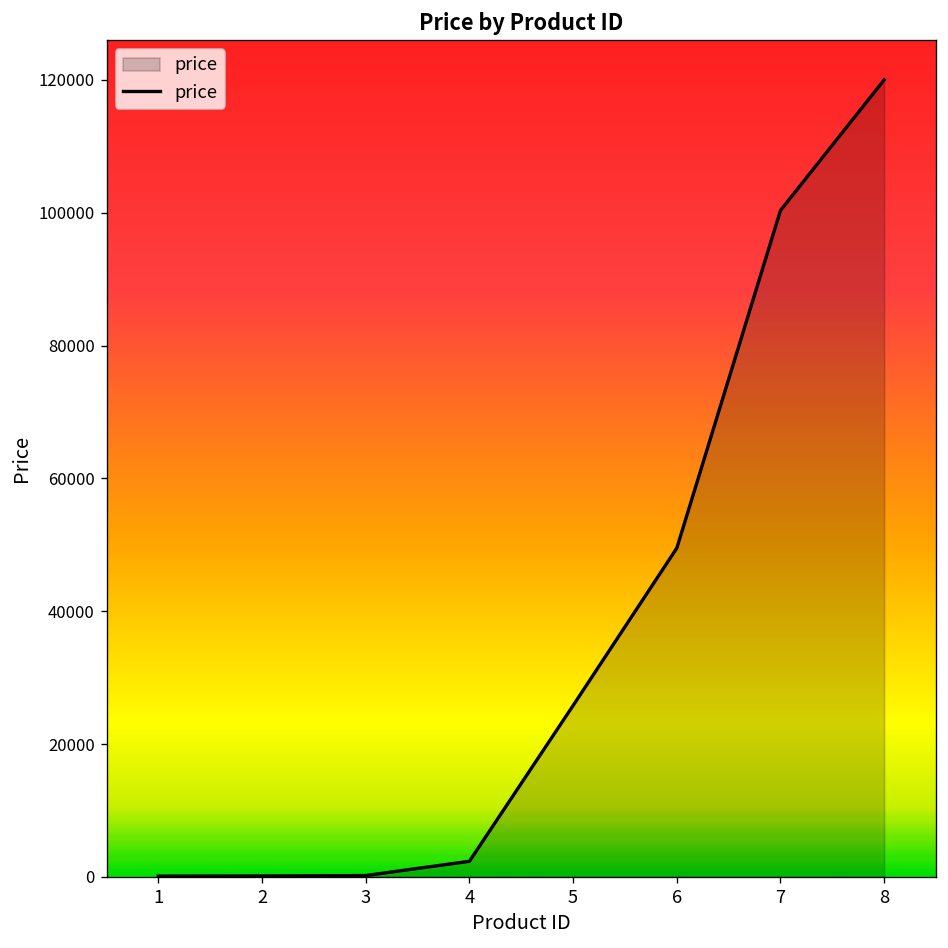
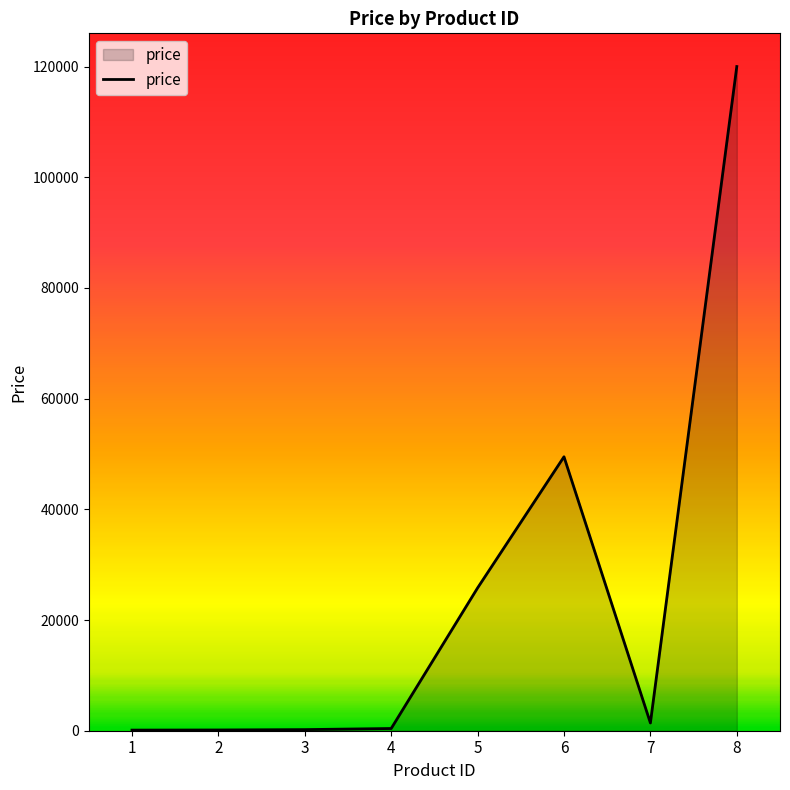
  {
    "1": 0,
    "2": 0,
    "3": 0,
-   "4": 2000,
+   "4": 0,
    "5": 26000,
    "6": 49000,
-   "7": 100000,
+   "7": 1000,
    "8": 120000
  }
